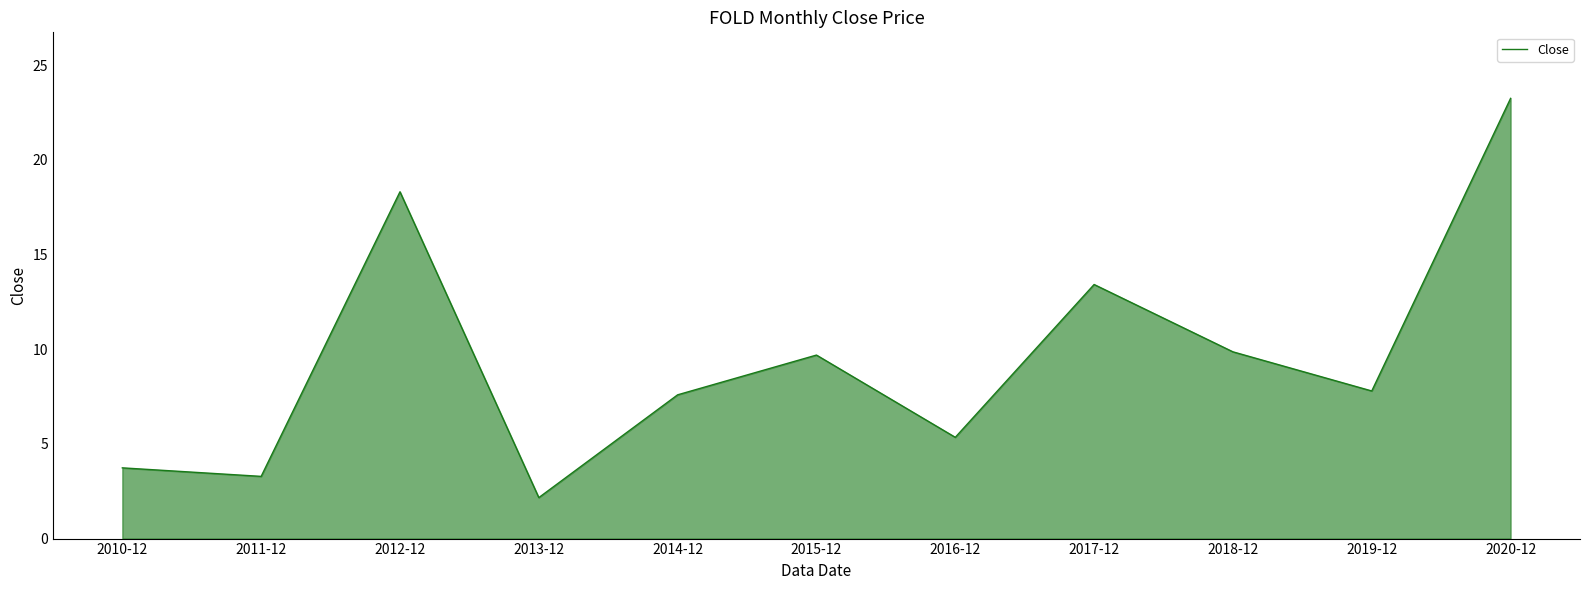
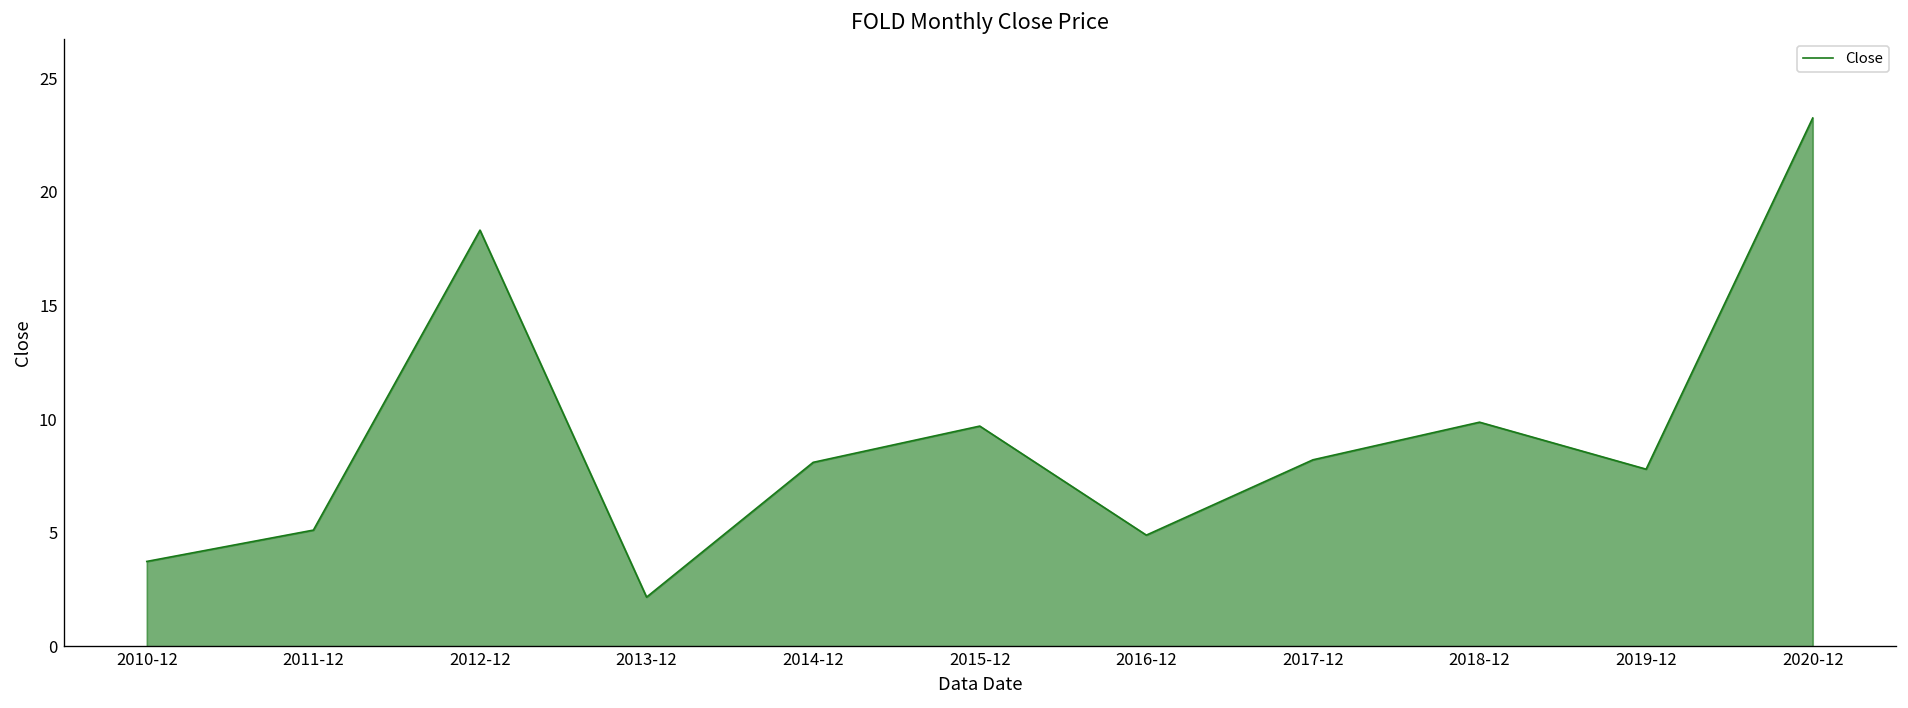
  {
    "2010-12": 3.7,
-   "2011-12": 3.3,
+   "2011-12": 5.1,
    "2012-12": 18.3,
    "2013-12": 2.2,
-   "2014-12": 7.6,
+   "2014-12": 8.1,
    "2015-12": 9.7,
-   "2016-12": 5.3,
-   "2017-12": 13.4,
+   "2016-12": 4.9,
+   "2017-12": 8.2,
    "2018-12": 9.9,
    "2019-12": 7.8,
    "2020-12": 23.3
  }
